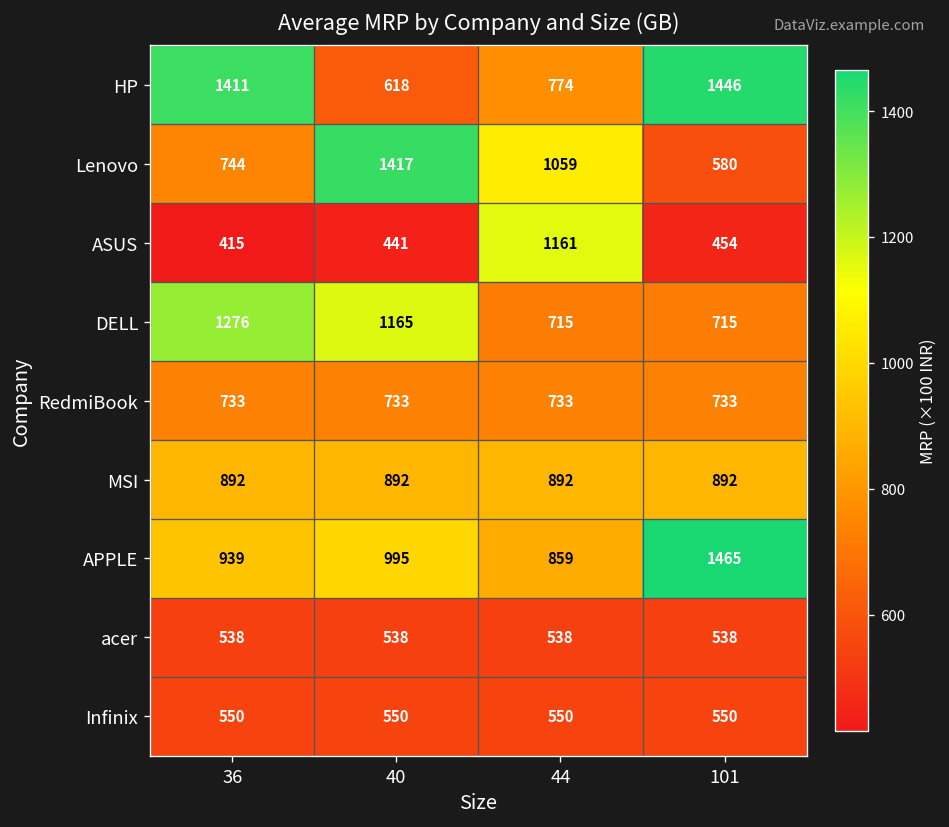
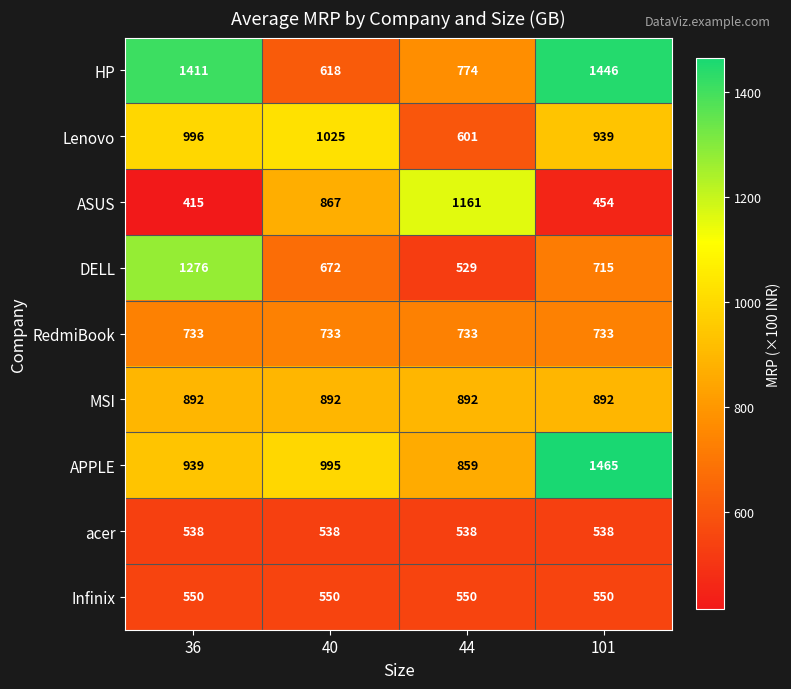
  {
    "HP": {
      "36": 1411,
      "40": 618,
      "44": 774,
      "101": 1446
    },
    "Lenovo": {
-     "36": 744,
-     "40": 1417,
-     "44": 1059,
-     "101": 580
+     "36": 996,
+     "40": 1025,
+     "44": 601,
+     "101": 939
    },
    "ASUS": {
      "36": 415,
-     "40": 441,
+     "40": 867,
      "44": 1161,
      "101": 454
    },
    "DELL": {
      "36": 1276,
-     "40": 1165,
-     "44": 715,
+     "40": 672,
+     "44": 529,
      "101": 715
    },
    "RedmiBook": {
      "36": 733,
      "40": 733,
      "44": 733,
      "101": 733
    },
    "MSI": {
      "36": 892,
      "40": 892,
      "44": 892,
      "101": 892
    },
    "APPLE": {
      "36": 939,
      "40": 995,
      "44": 859,
      "101": 1465
    },
    "acer": {
      "36": 538,
      "40": 538,
      "44": 538,
      "101": 538
    },
    "Infinix": {
      "36": 550,
      "40": 550,
      "44": 550,
      "101": 550
    }
  }
